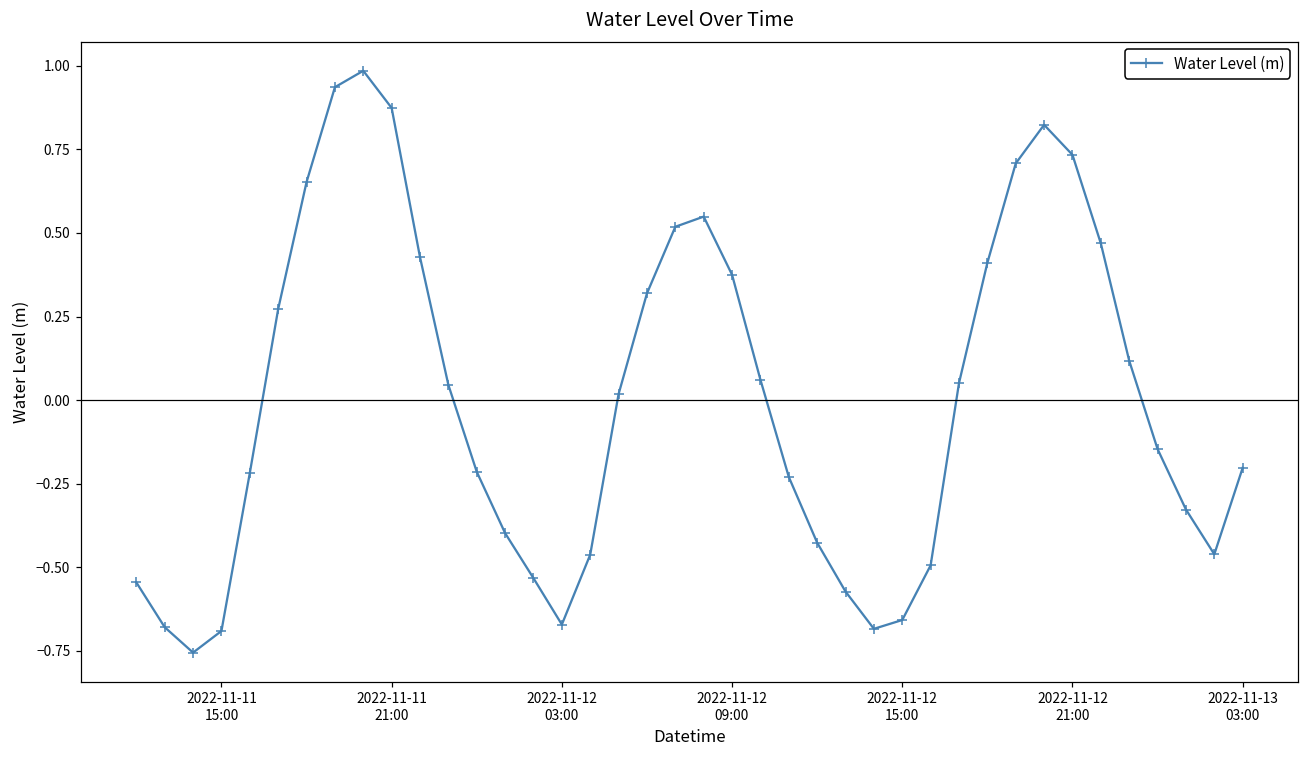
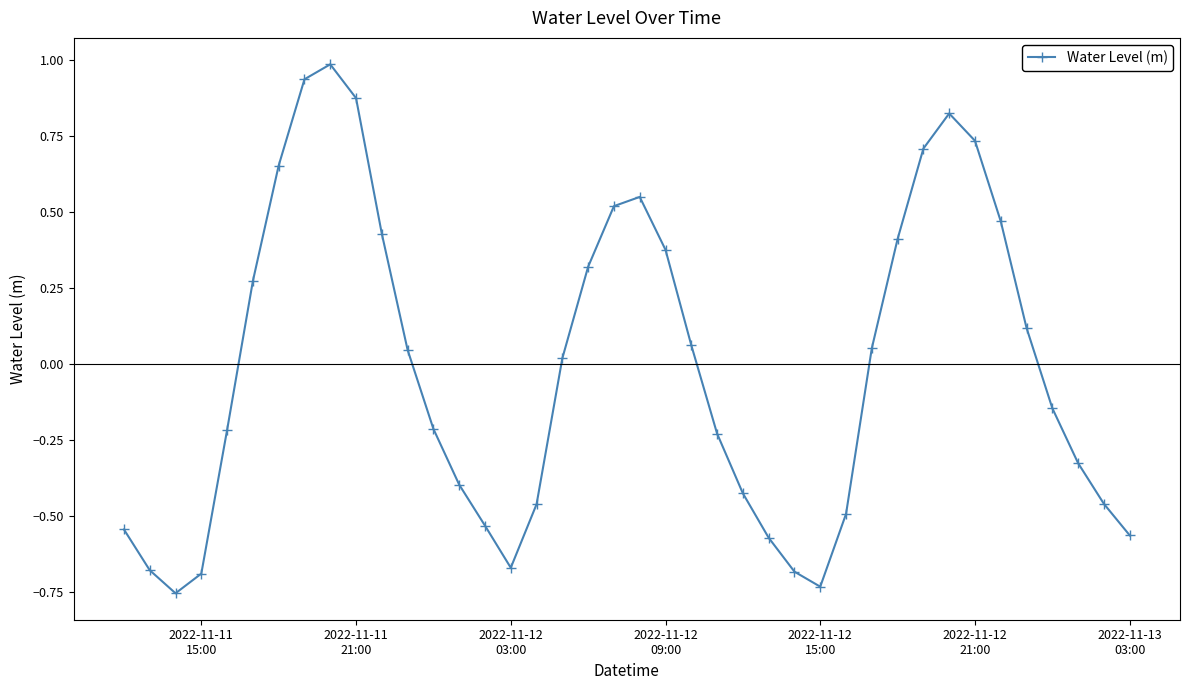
  {
    "2022-11-11 15:00": -0.69,
    "2022-11-11 21:00": 0.87,
    "2022-11-12 03:00": -0.67,
    "2022-11-12 09:00": 0.37,
-   "2022-11-12 15:00": -0.66,
+   "2022-11-12 15:00": -0.73,
    "2022-11-12 21:00": 0.73,
-   "2022-11-13 03:00": -0.20
+   "2022-11-13 03:00": -0.56
  }
